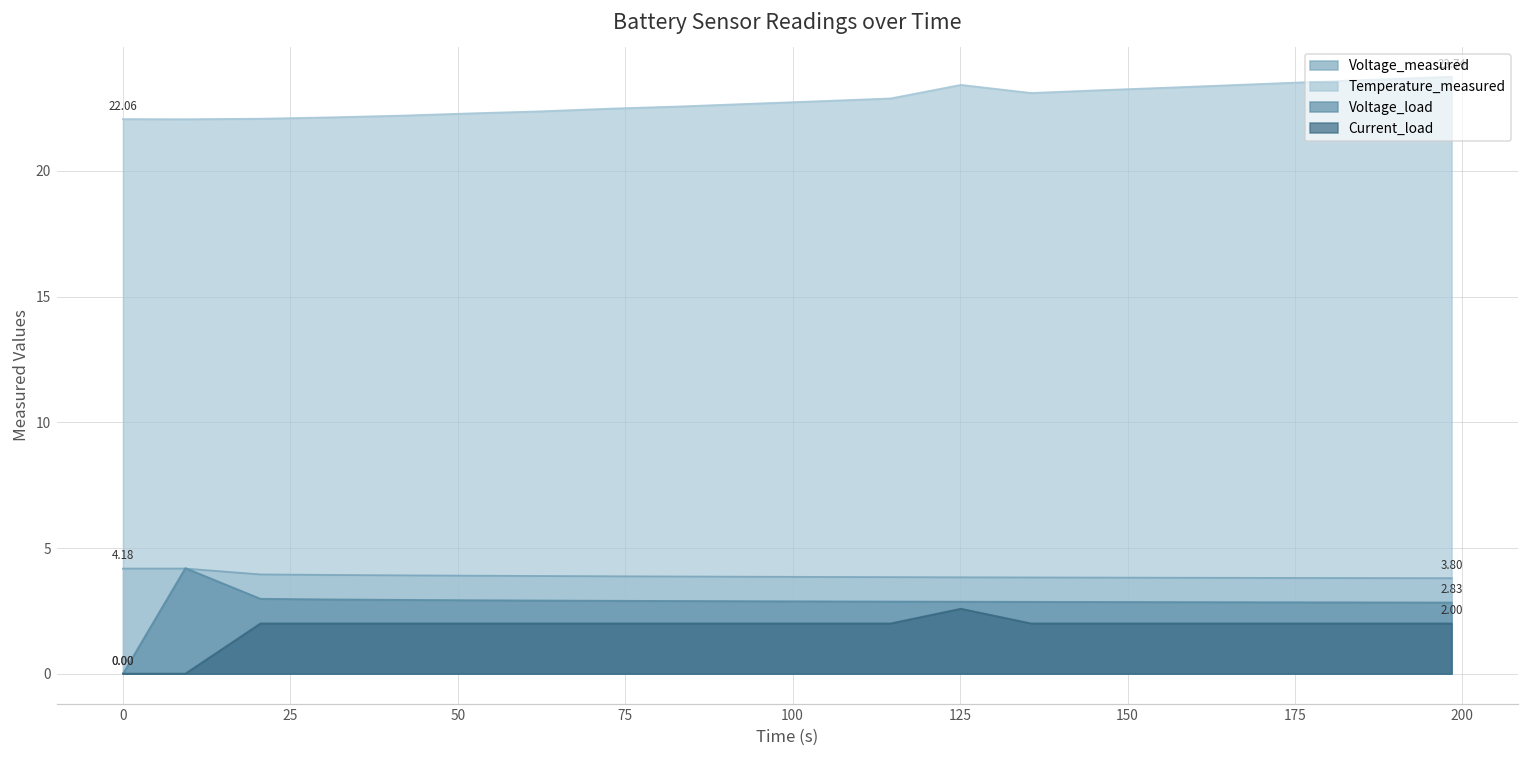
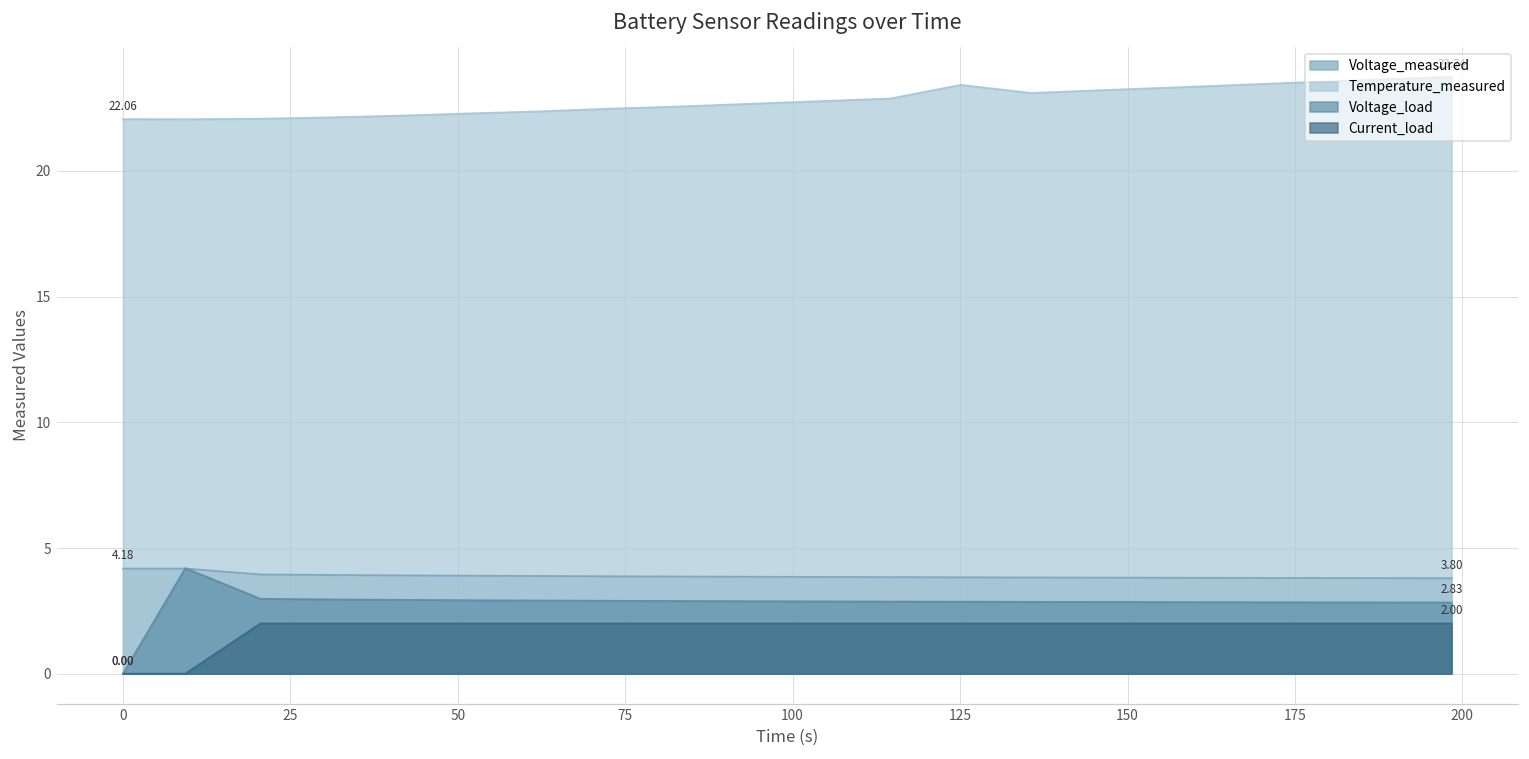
  {
    "Temperature_measured": {
      "0": 22.06
    },
    "Current_load": {
-     "125": 2.6
+     "125": 2.0
    }
  }
